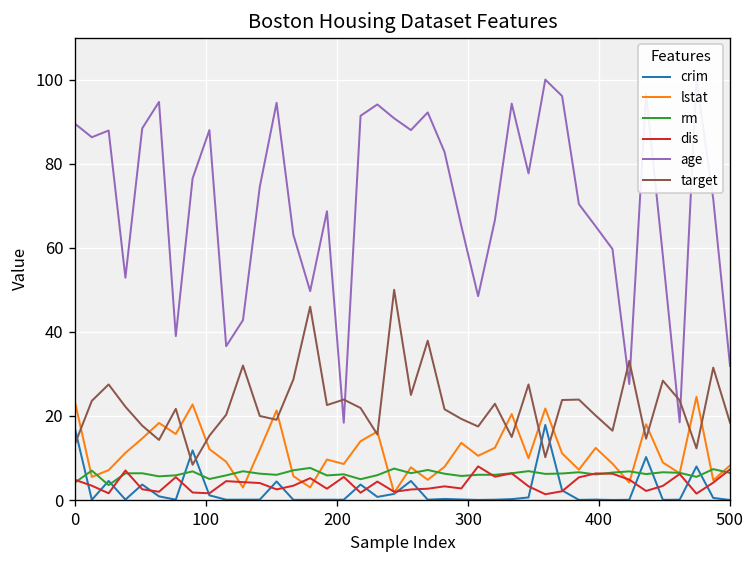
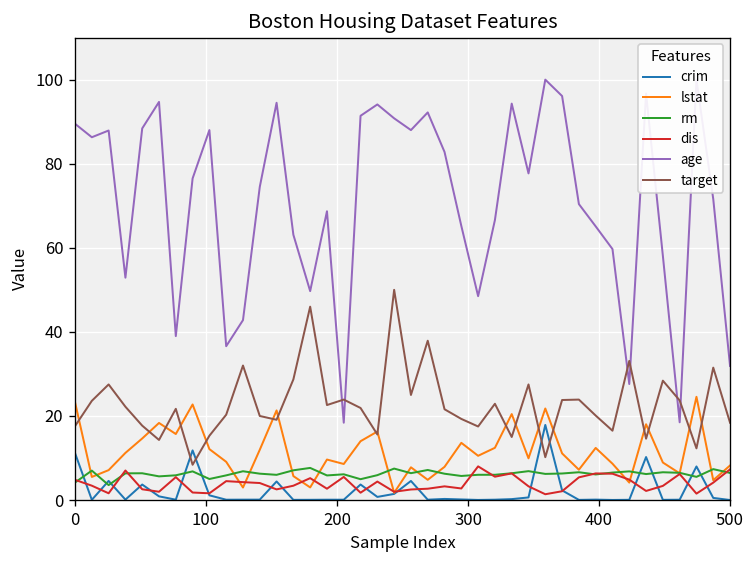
  {
    "crim": {
-     "0": 17,
+     "0": 11,
      "500": 0
    },
    "lstat": {
      "0": 23,
      "500": 8
    },
    "rm": {
      "500": 6
    },
    "dis": {
      "500": 7
    },
    "age": {
      "0": 90,
      "500": 32
    },
    "target": {
-     "0": 13,
+     "0": 18,
      "500": 18
    }
  }
